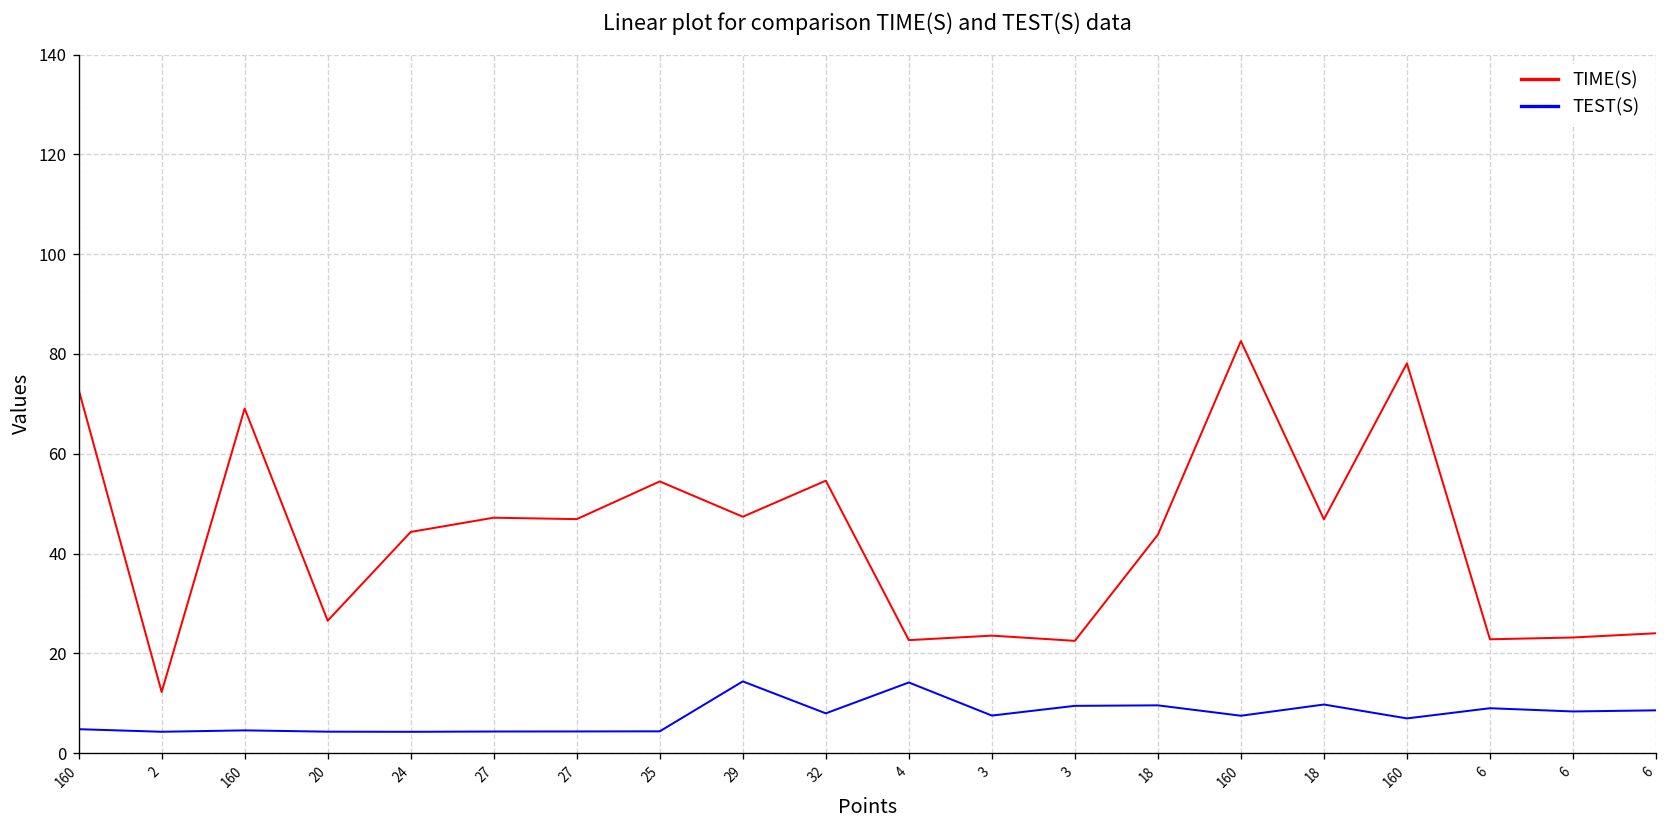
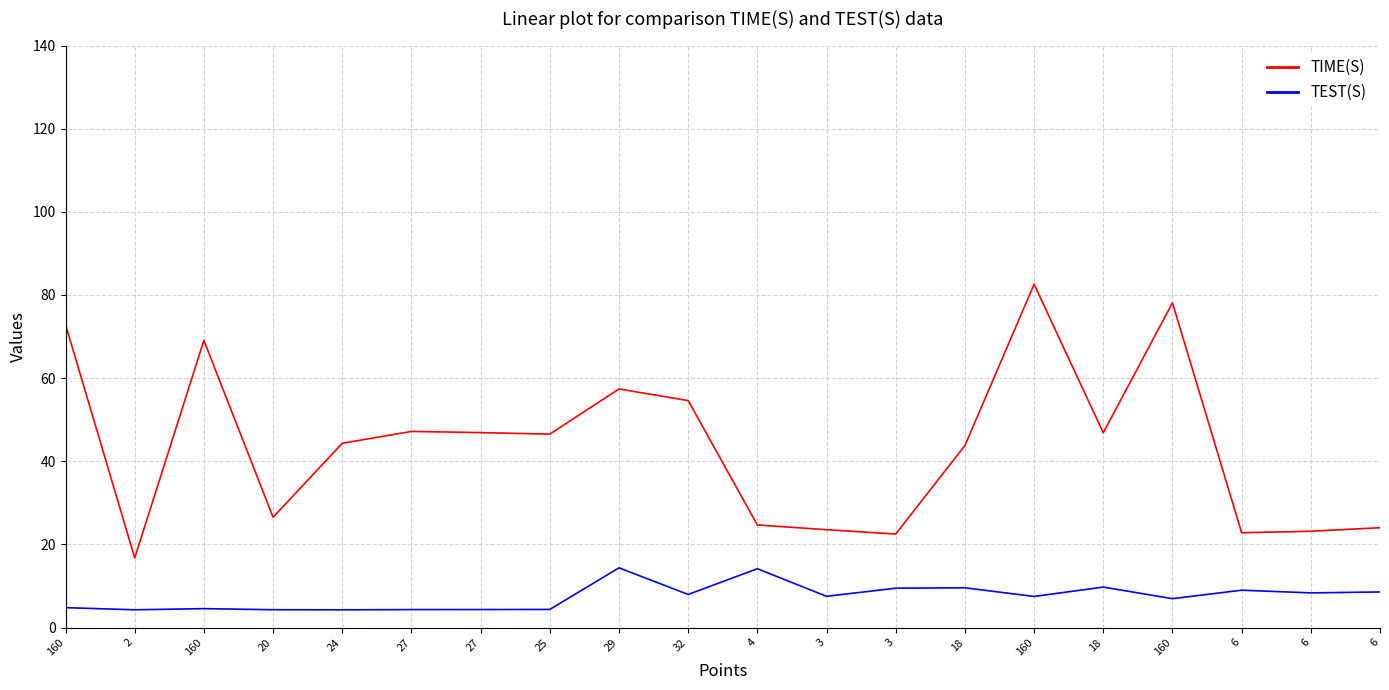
  {
    "TIME(S)": {
-     "2": 12,
+     "2": 17,
      "20": 27,
      "24": 44,
-     "25": 54,
-     "29": 47,
+     "25": 47,
+     "29": 57,
      "32": 55,
-     "4": 23
+     "4": 25
    },
    "TEST(S)": {
      "2": 4,
      "20": 4,
      "24": 4,
      "25": 4,
      "29": 14,
      "32": 8,
      "4": 14
    }
  }
